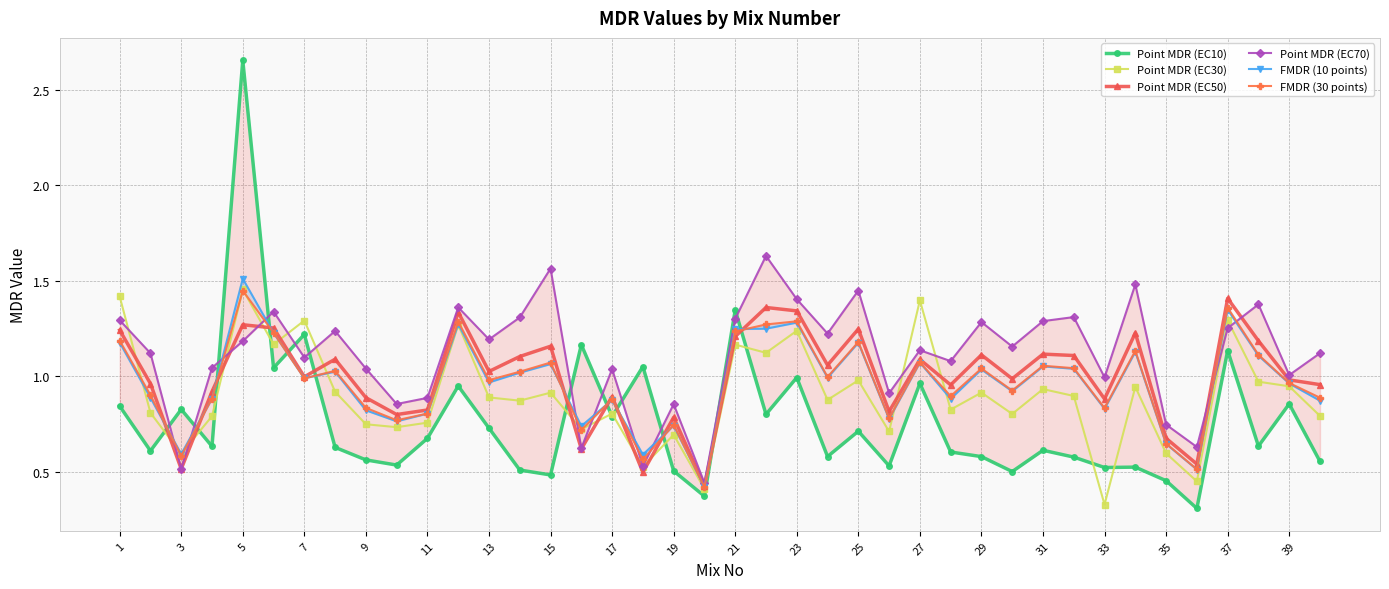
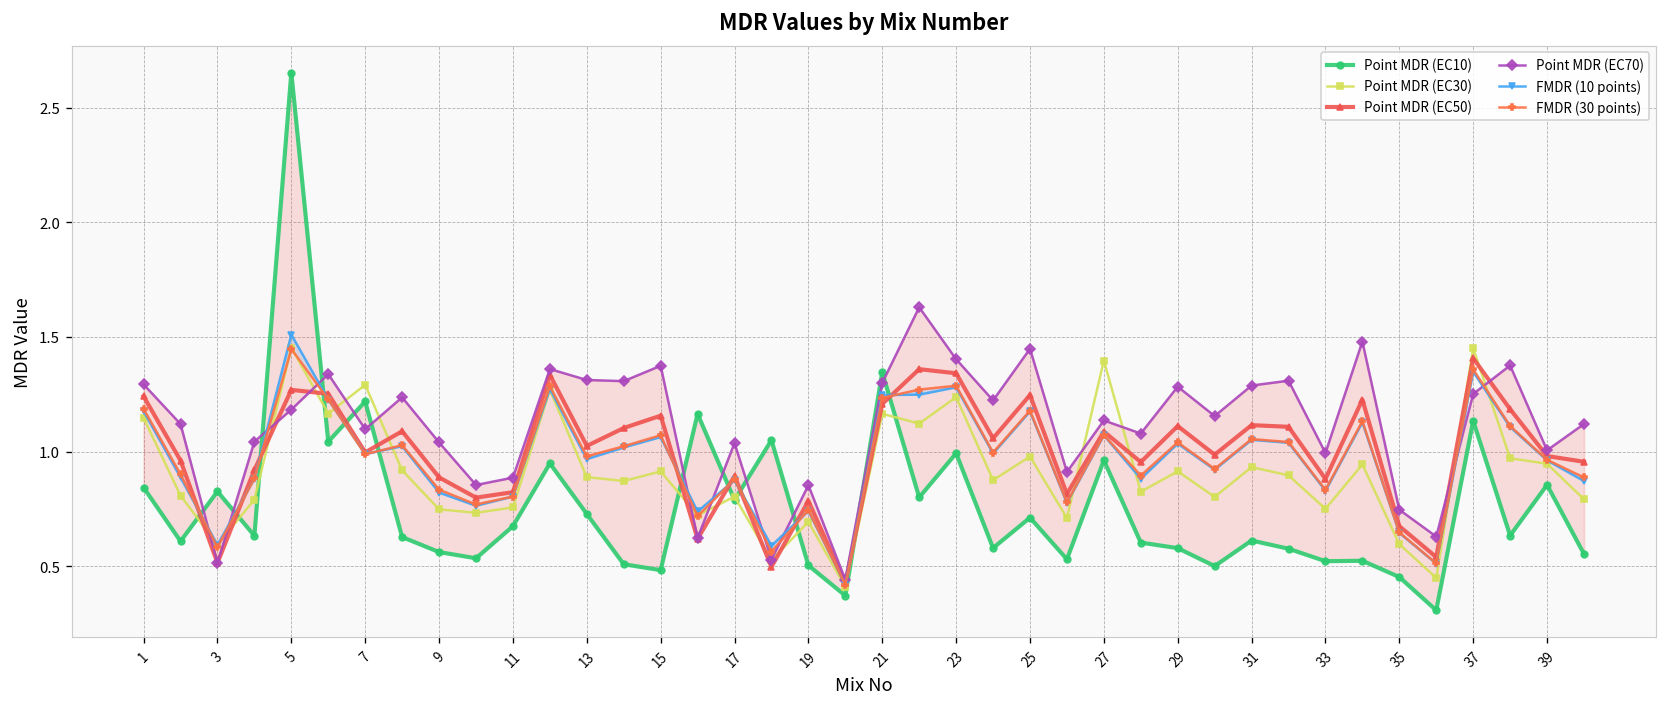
  {
    "Point MDR (EC10)": {
      "1": 0.84,
      "9": 0.56,
      "11": 0.67,
      "13": 0.73,
      "15": 0.48,
      "17": 0.79,
      "19": 0.50,
      "23": 0.99,
      "25": 0.71,
      "27": 0.96,
      "29": 0.58,
      "31": 0.61,
      "33": 0.52,
      "35": 0.45,
      "37": 1.13,
      "39": 0.85
    },
    "Point MDR (EC30)": {
-     "1": 1.42,
+     "1": 1.15,
      "7": 1.29,
      "9": 0.75,
      "11": 0.76,
      "13": 0.89,
      "15": 0.91,
      "17": 0.80,
      "19": 0.69,
      "21": 1.16,
      "23": 1.24,
      "25": 0.98,
      "27": 1.40,
      "29": 0.91,
      "31": 0.93,
-     "33": 0.33,
+     "33": 0.75,
      "35": 0.60,
-     "37": 1.29,
+     "37": 1.45,
      "39": 0.95
    },
    "Point MDR (EC70)": {
      "5": 1.18,
      "7": 1.10,
-     "13": 1.19,
-     "15": 1.56,
+     "13": 1.31,
+     "15": 1.37,
      "21": 1.30
    }
  }
